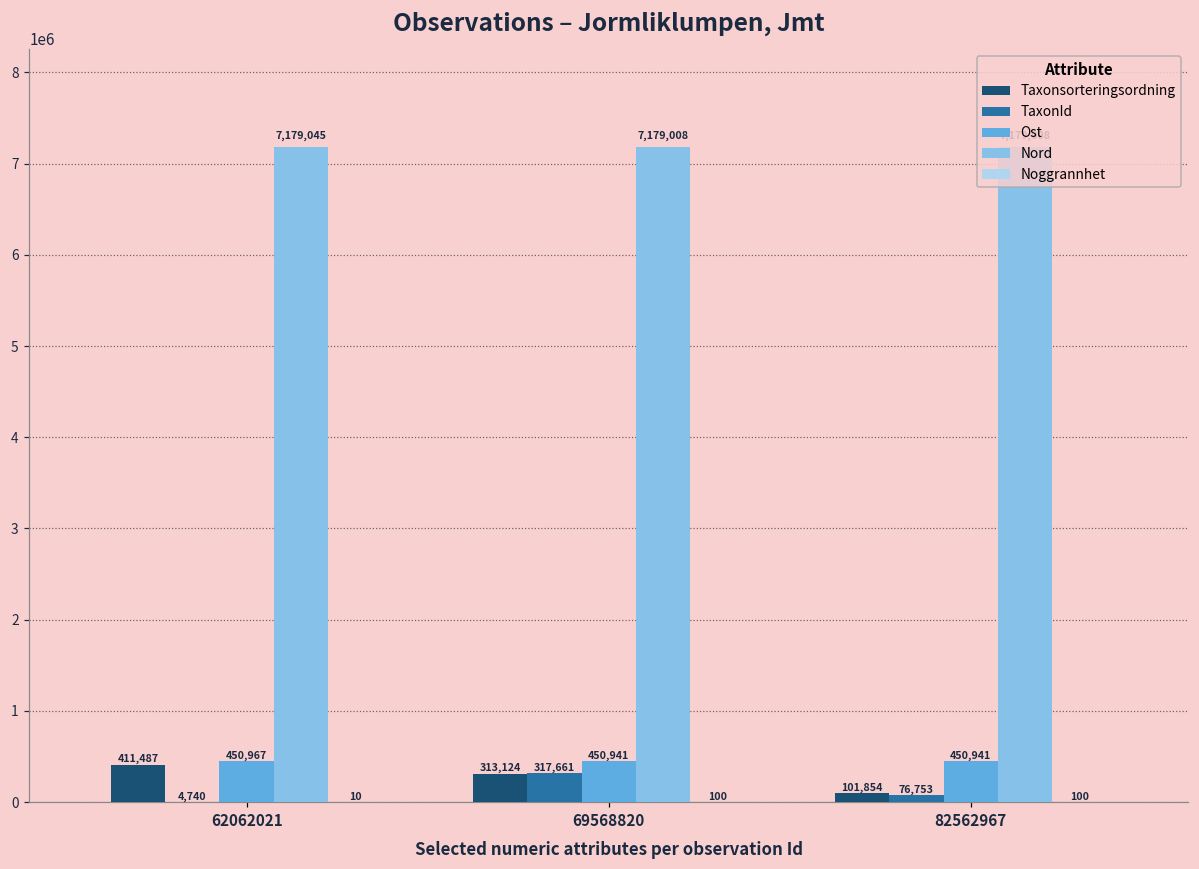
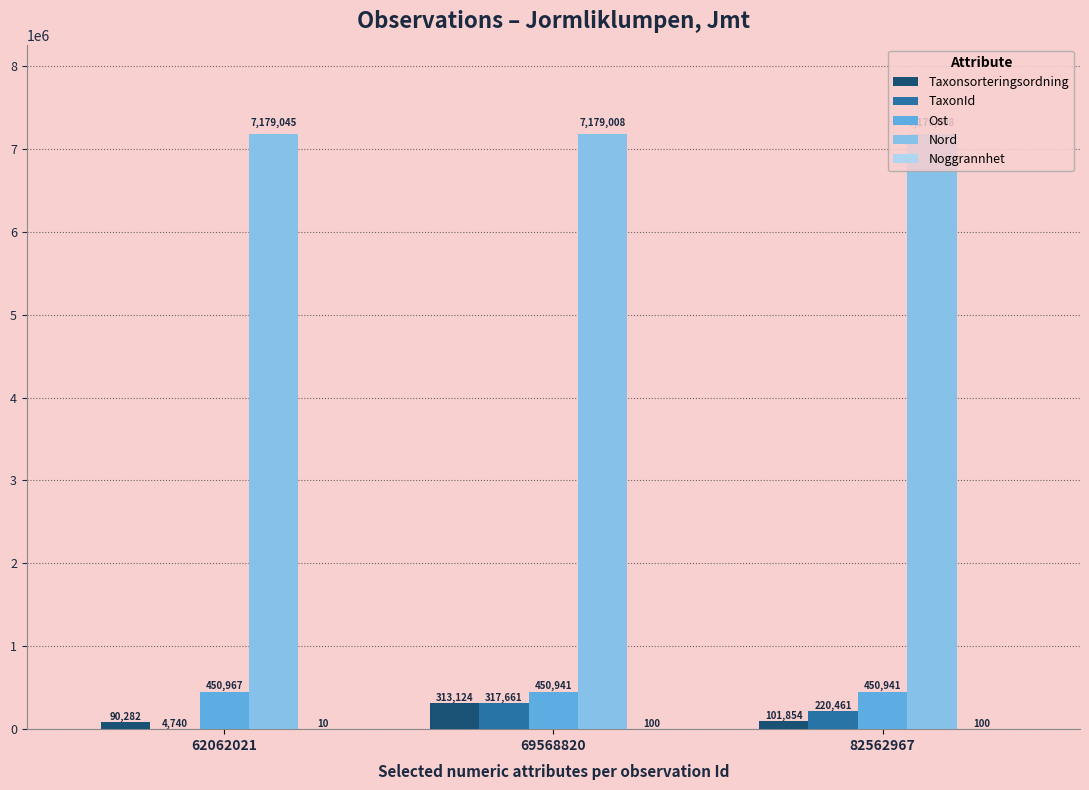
  {
    "Taxonsorteringsordning": {
-     "62062021": "411,487",
+     "62062021": "90,282",
      "69568820": "313,124",
      "82562967": "101,854"
    },
    "TaxonId": {
      "62062021": "4,740",
      "69568820": "317,661",
-     "82562967": "76,753"
+     "82562967": "220,461"
    }
  }
